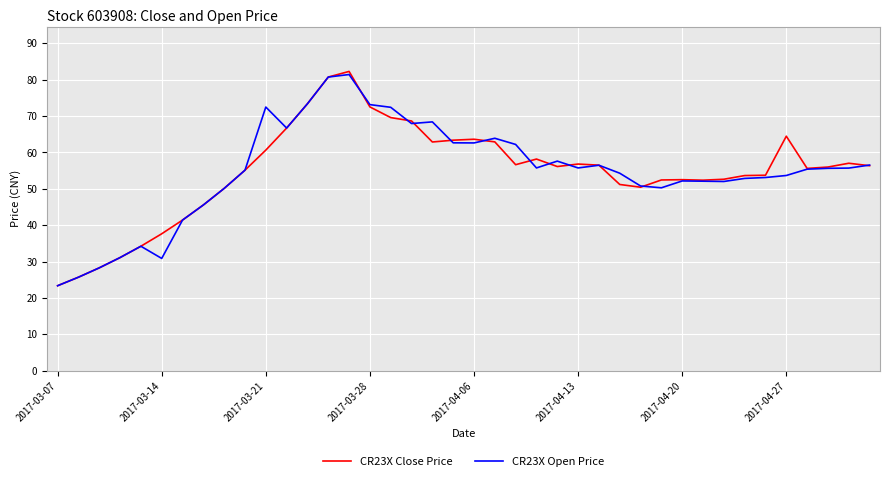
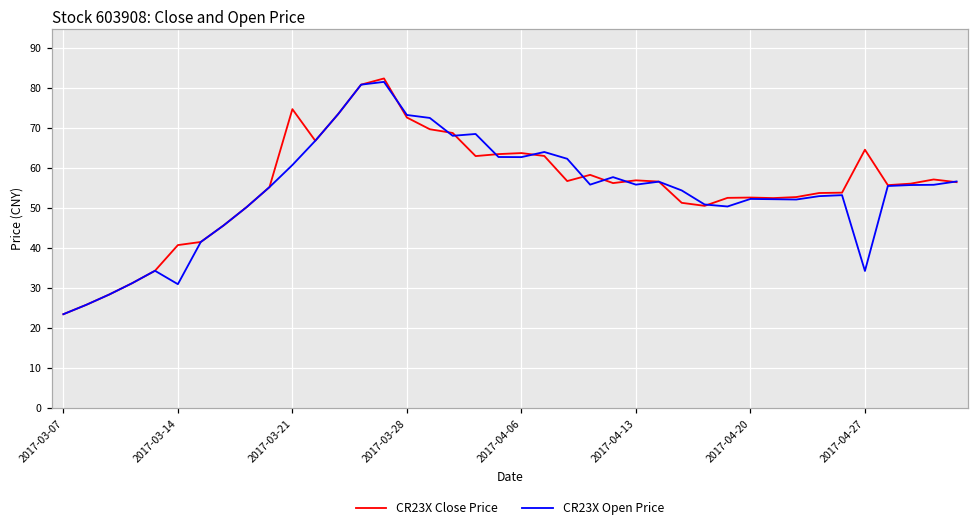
  {
    "CR23X Close Price": {
-     "2017-03-14": 38,
-     "2017-03-21": 61,
+     "2017-03-14": 41,
+     "2017-03-21": 75,
      "2017-04-06": 64,
      "2017-04-13": 57,
      "2017-04-27": 64
    },
    "CR23X Open Price": {
      "2017-03-14": 31,
-     "2017-03-21": 72,
+     "2017-03-21": 61,
      "2017-04-06": 63,
      "2017-04-13": 56,
-     "2017-04-27": 54
+     "2017-04-27": 34
    }
  }
